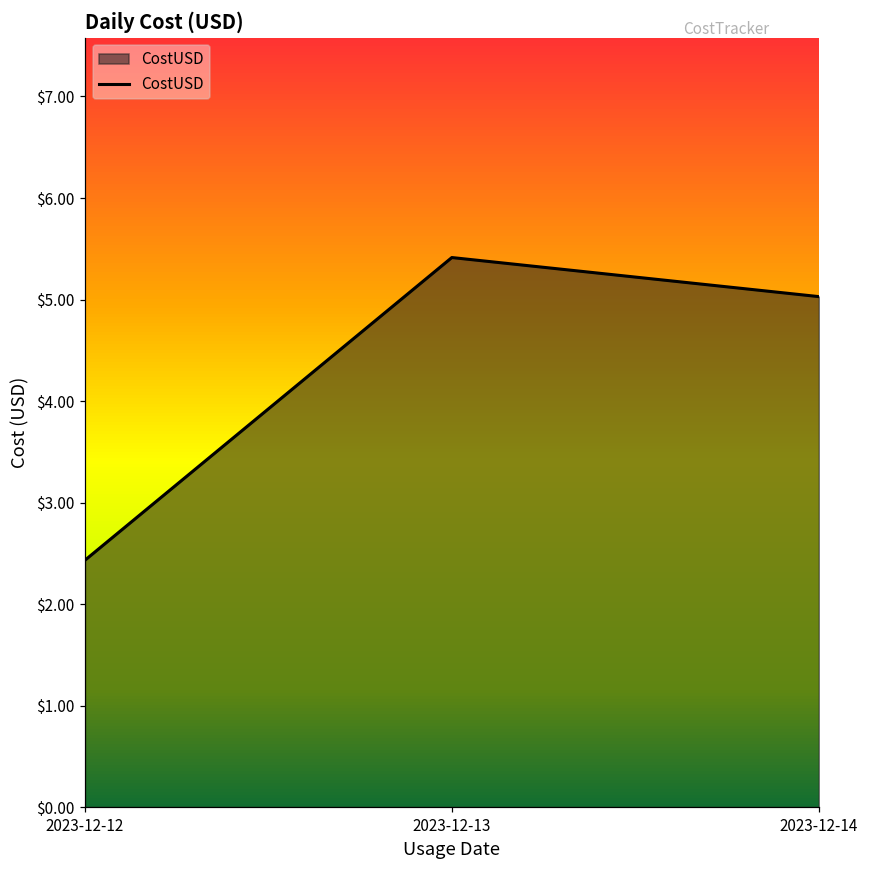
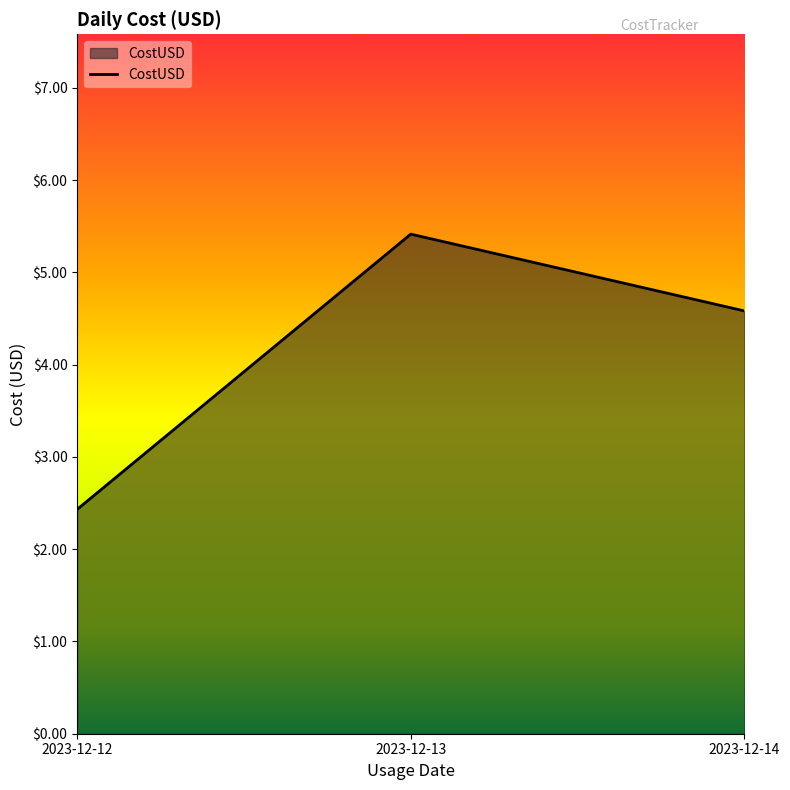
  {
    "2023-12-12": "$2.4",
    "2023-12-13": "$5.4",
-   "2023-12-14": "$5.0"
+   "2023-12-14": "$4.6"
  }
